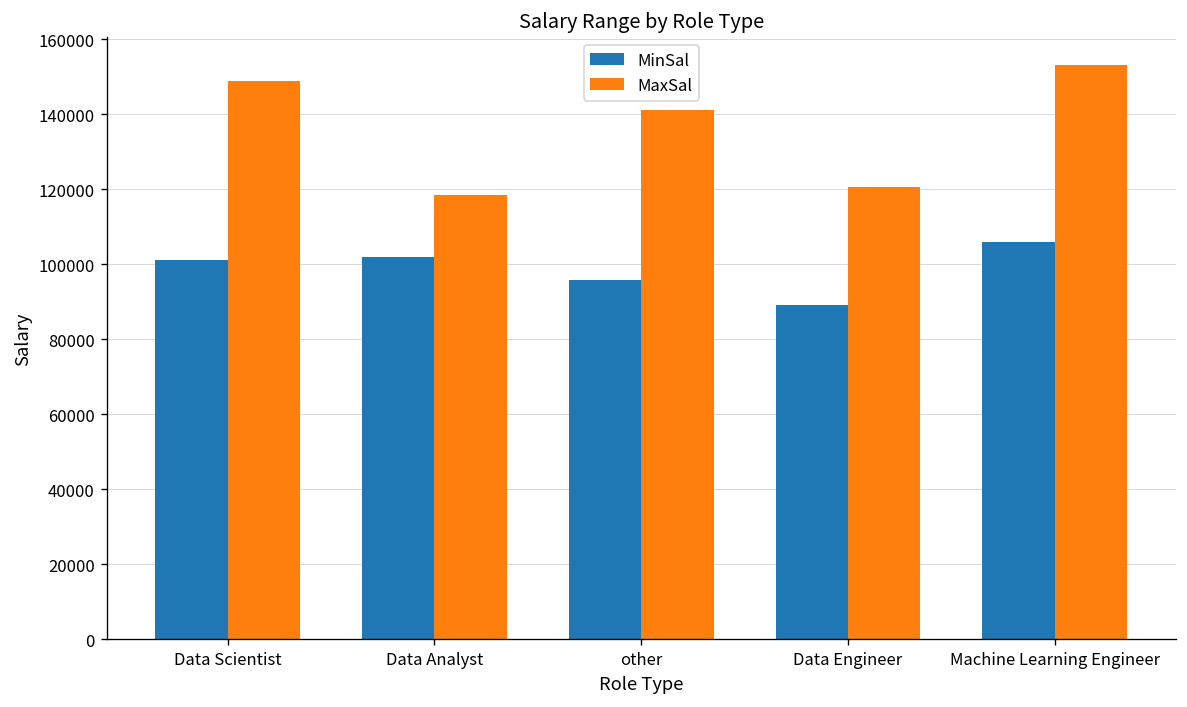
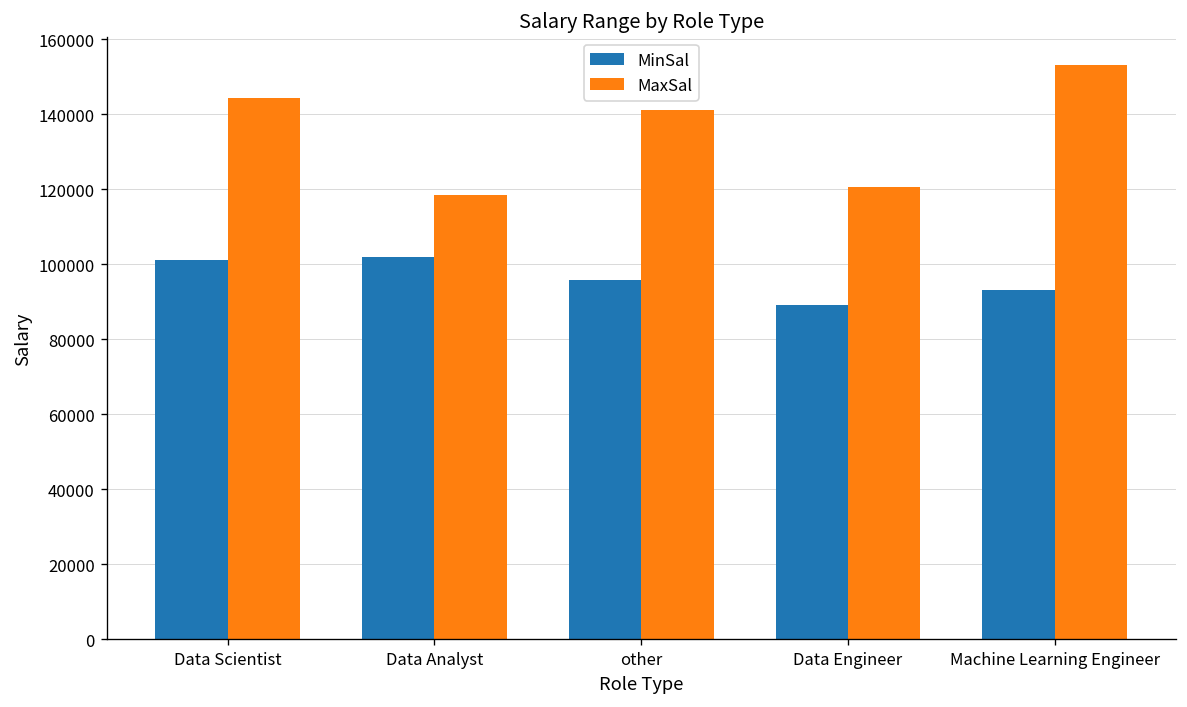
  {
    "MinSal": {
      "Data Scientist": 101000,
      "Data Analyst": 102000,
      "other": 96000,
      "Data Engineer": 89000,
-     "Machine Learning Engineer": 106000
+     "Machine Learning Engineer": 93000
    },
    "MaxSal": {
-     "Data Scientist": 149000,
+     "Data Scientist": 144000,
      "Data Analyst": 118000,
      "other": 141000,
      "Data Engineer": 121000,
      "Machine Learning Engineer": 153000
    }
  }
